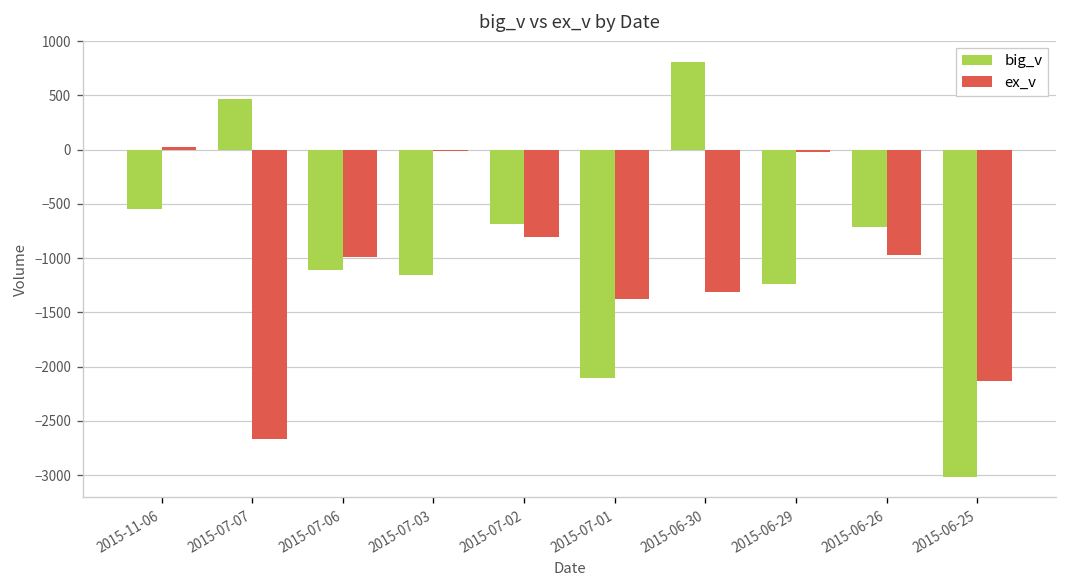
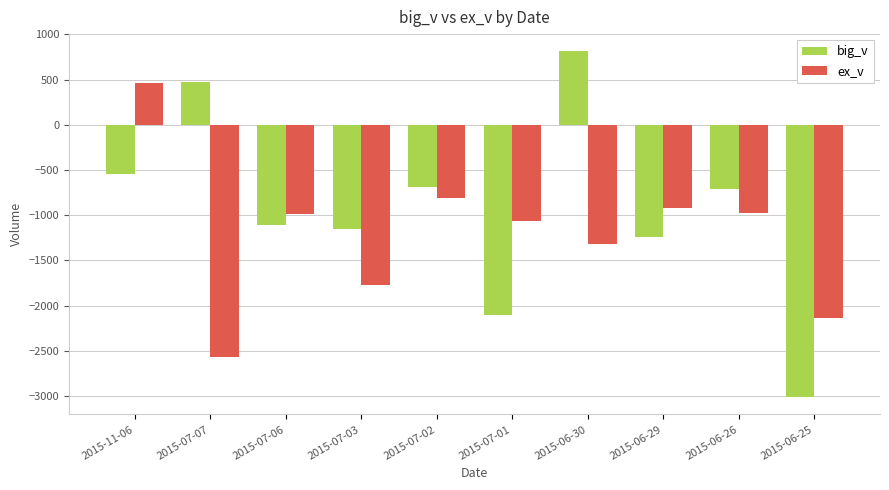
  {
    "big_v": {
      "2015-11-06": -500,
      "2015-07-07": 500,
      "2015-07-06": -1100,
      "2015-07-03": -1200,
      "2015-07-02": -700,
      "2015-07-01": -2100,
      "2015-06-30": 800,
      "2015-06-29": -1200,
      "2015-06-26": -700,
      "2015-06-25": -3000
    },
    "ex_v": {
-     "2015-11-06": 0,
-     "2015-07-07": -2700,
+     "2015-11-06": 500,
+     "2015-07-07": -2600,
      "2015-07-06": -1000,
-     "2015-07-03": 0,
+     "2015-07-03": -1800,
      "2015-07-02": -800,
-     "2015-07-01": -1400,
+     "2015-07-01": -1100,
      "2015-06-30": -1300,
-     "2015-06-29": 0,
+     "2015-06-29": -900,
      "2015-06-26": -1000,
      "2015-06-25": -2100
    }
  }
